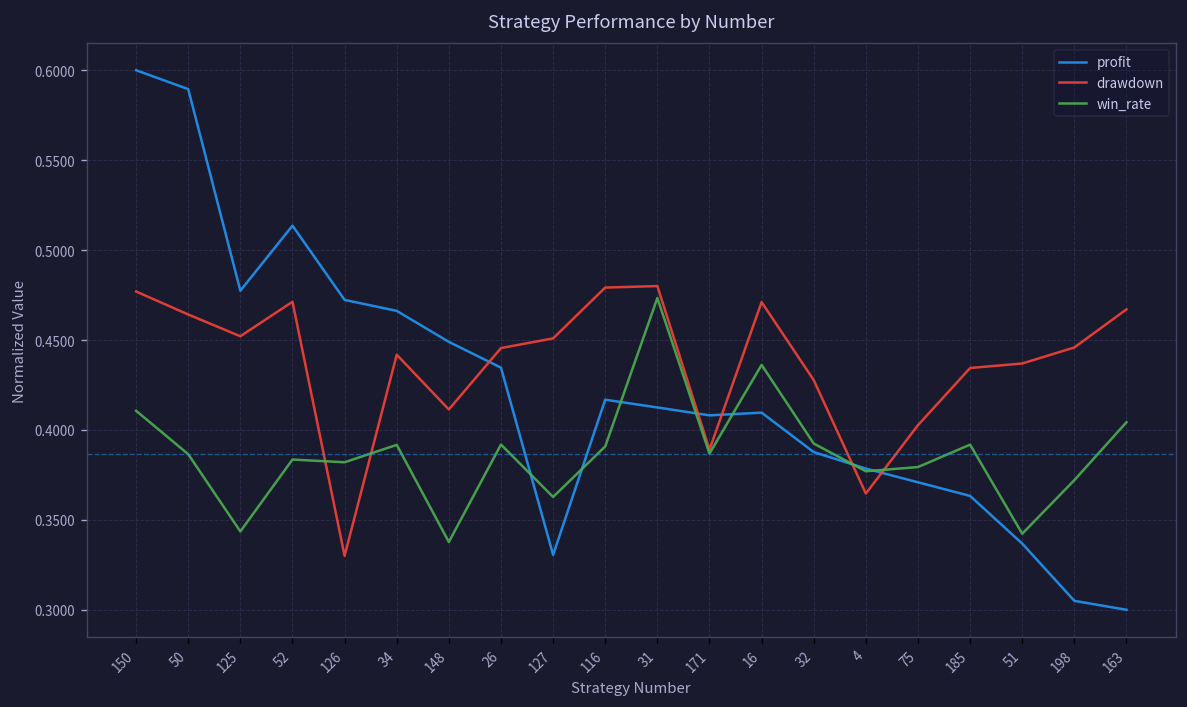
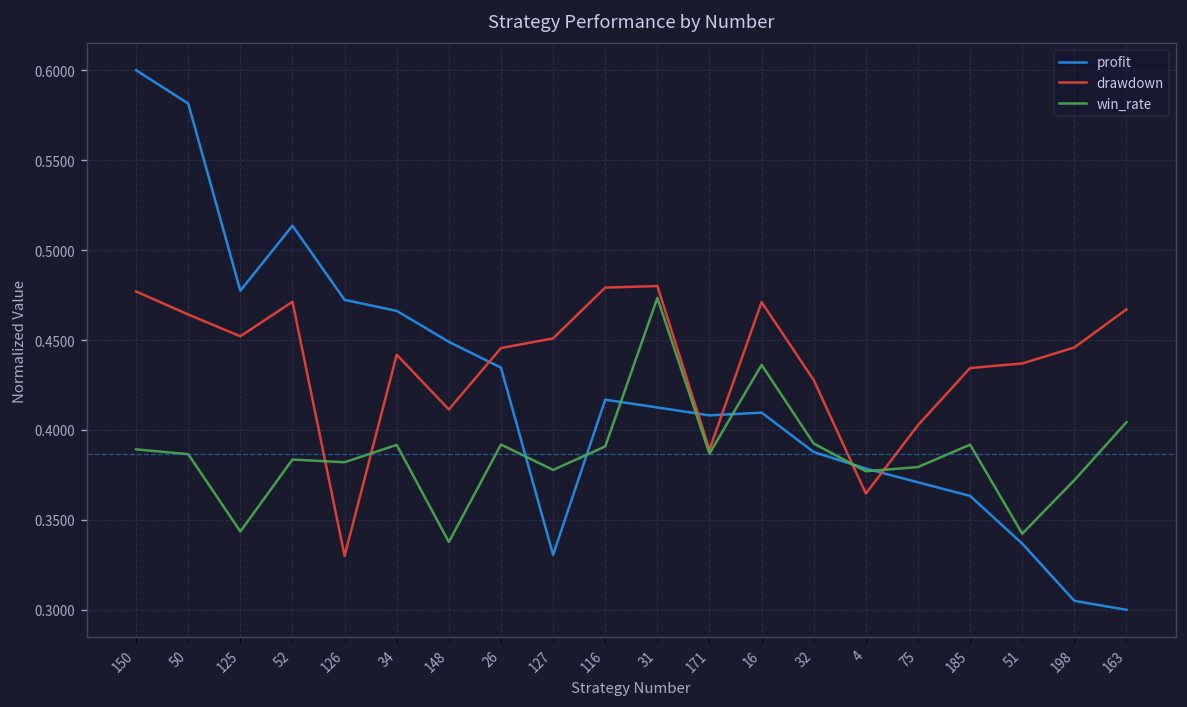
  {
    "profit": {
      "150": 0.600,
-     "50": 0.590,
+     "50": 0.582,
      "125": 0.477,
      "52": 0.514,
      "126": 0.472,
      "34": 0.466,
      "148": 0.449,
      "26": 0.435,
      "127": 0.331,
      "116": 0.417,
      "31": 0.413,
      "171": 0.408,
      "16": 0.410,
      "32": 0.388,
      "75": 0.371,
      "185": 0.363,
      "51": 0.337,
      "198": 0.305,
      "163": 0.300
    },
    "drawdown": {
      "150": 0.477,
      "50": 0.464,
      "125": 0.452,
      "52": 0.471,
      "126": 0.330,
      "34": 0.442,
      "148": 0.411,
      "26": 0.446,
      "127": 0.451,
      "116": 0.479,
      "31": 0.480,
      "171": 0.389,
      "16": 0.471,
      "32": 0.428,
      "4": 0.365,
      "75": 0.403,
      "185": 0.434,
      "51": 0.437,
      "198": 0.446,
      "163": 0.467
    },
    "win_rate": {
-     "150": 0.411,
+     "150": 0.389,
      "50": 0.387,
      "125": 0.344,
      "52": 0.384,
      "126": 0.382,
      "34": 0.392,
      "148": 0.338,
      "26": 0.392,
-     "127": 0.363,
+     "127": 0.378,
      "116": 0.391,
      "31": 0.473,
      "171": 0.387,
      "16": 0.436,
      "32": 0.392,
      "75": 0.379,
      "185": 0.392,
      "51": 0.342,
      "198": 0.372,
      "163": 0.404
    }
  }
